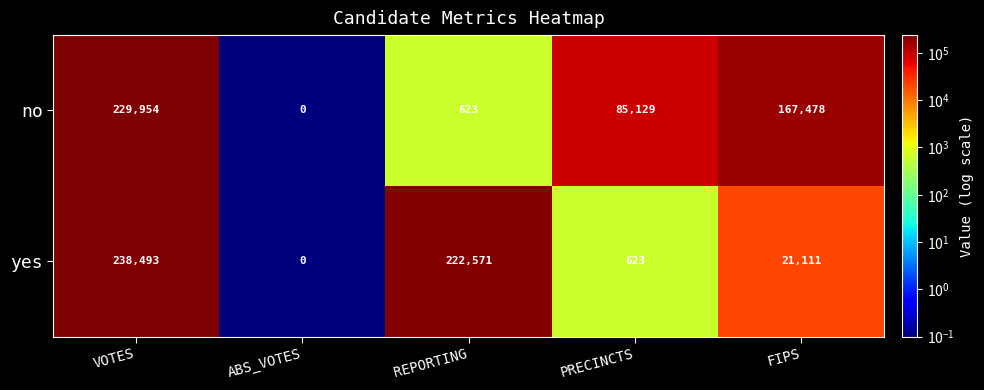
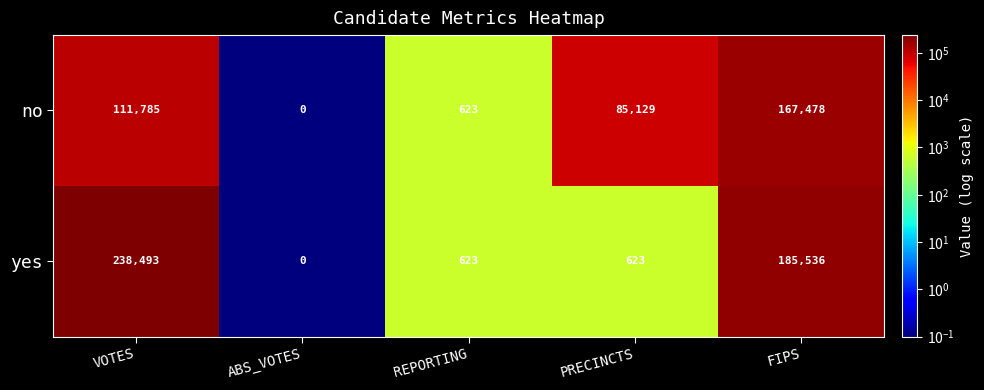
  {
    "no": {
-     "VOTES": "229,954",
+     "VOTES": "111,785",
      "ABS_VOTES": "0",
      "REPORTING": "623",
      "PRECINCTS": "85,129",
      "FIPS": "167,478"
    },
    "yes": {
      "VOTES": "238,493",
      "ABS_VOTES": "0",
-     "REPORTING": "222,571",
+     "REPORTING": "623",
      "PRECINCTS": "623",
-     "FIPS": "21,111"
+     "FIPS": "185,536"
    }
  }
